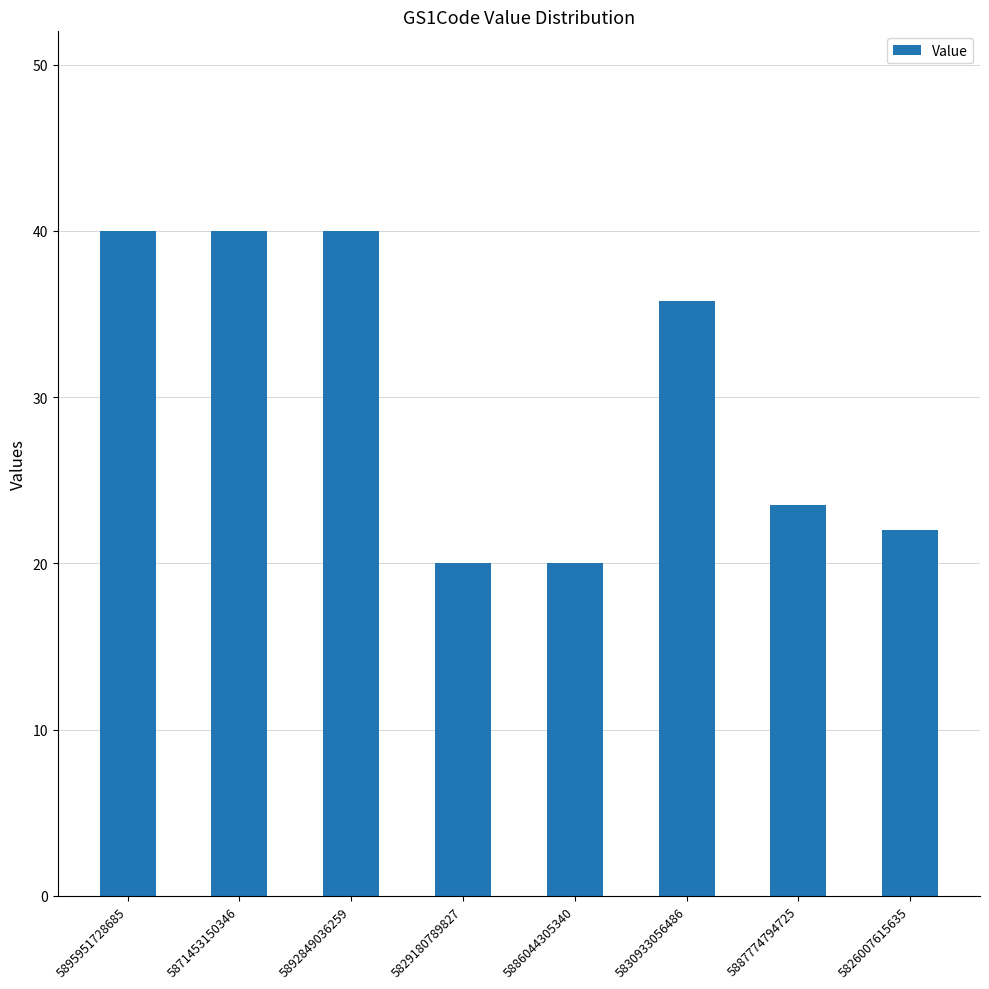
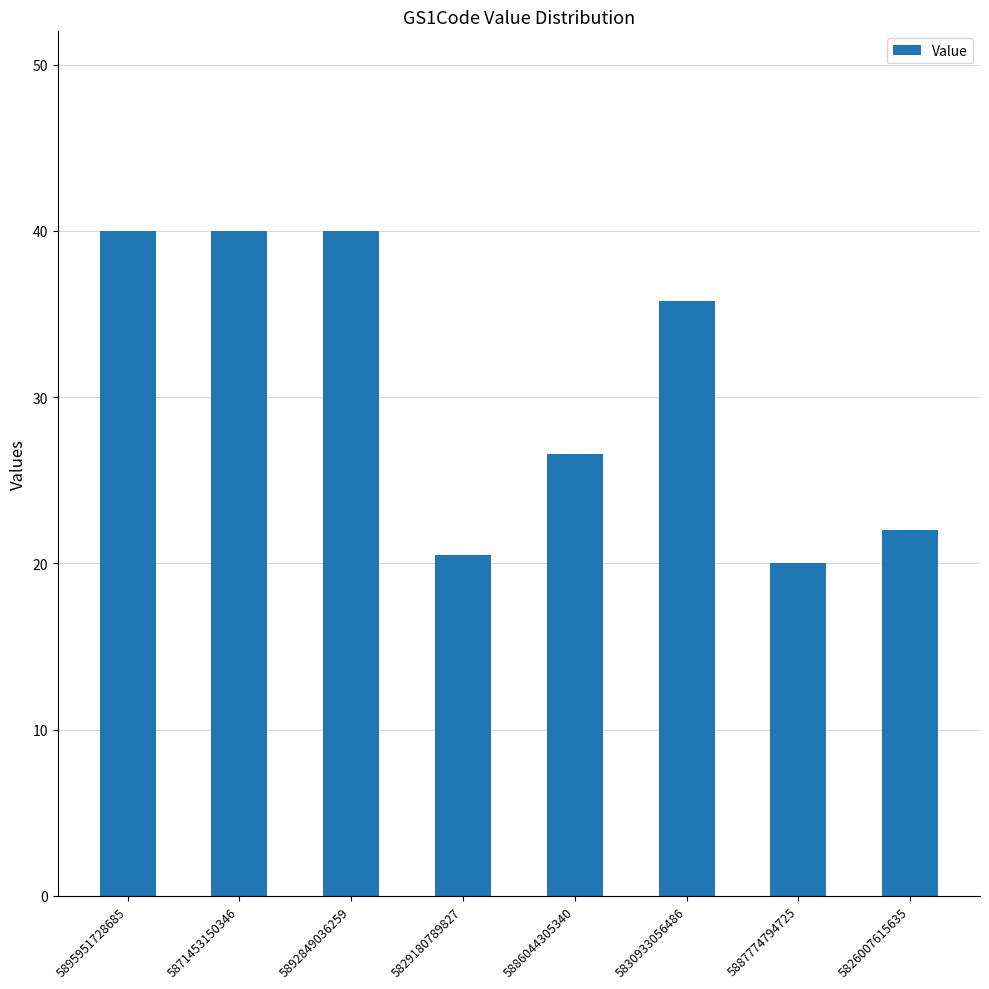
  {
    "5895951728685": 40.0,
    "5871453150346": 40.0,
    "5892849036259": 40.0,
-   "5829180789827": 20.0,
-   "5886044305340": 20.0,
+   "5829180789827": 20.5,
+   "5886044305340": 26.6,
    "5830933056486": 35.8,
-   "5887774794725": 23.5,
+   "5887774794725": 20.0,
    "5826007615635": 22.0
  }
